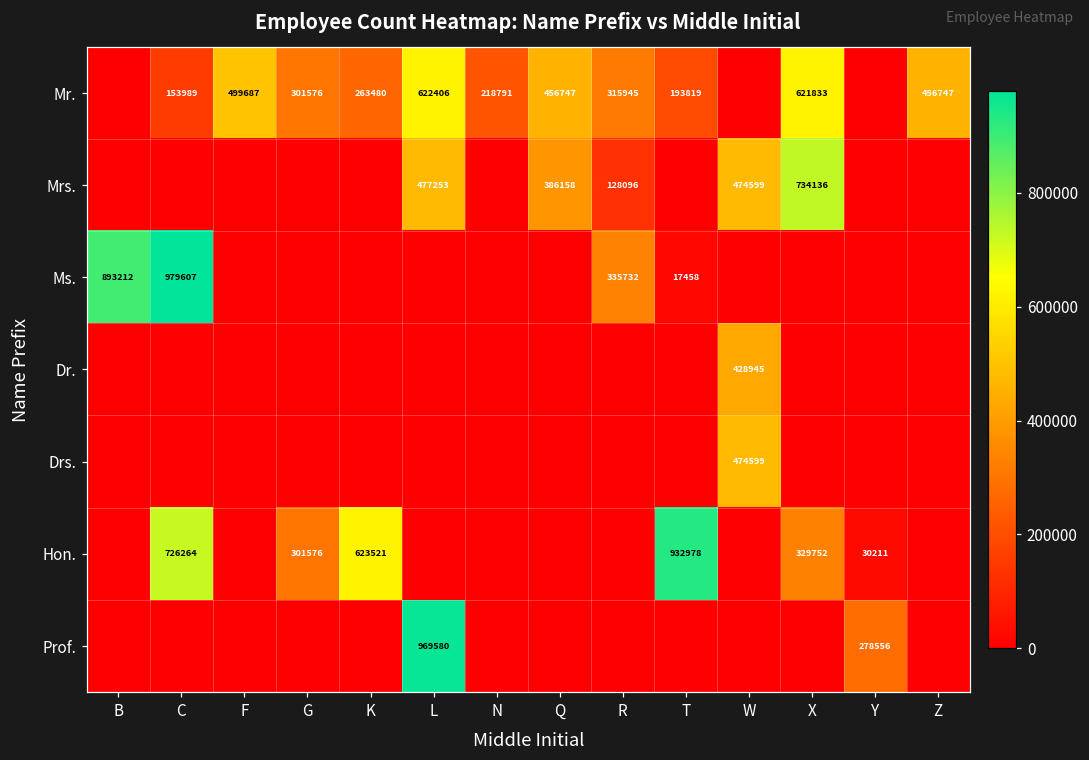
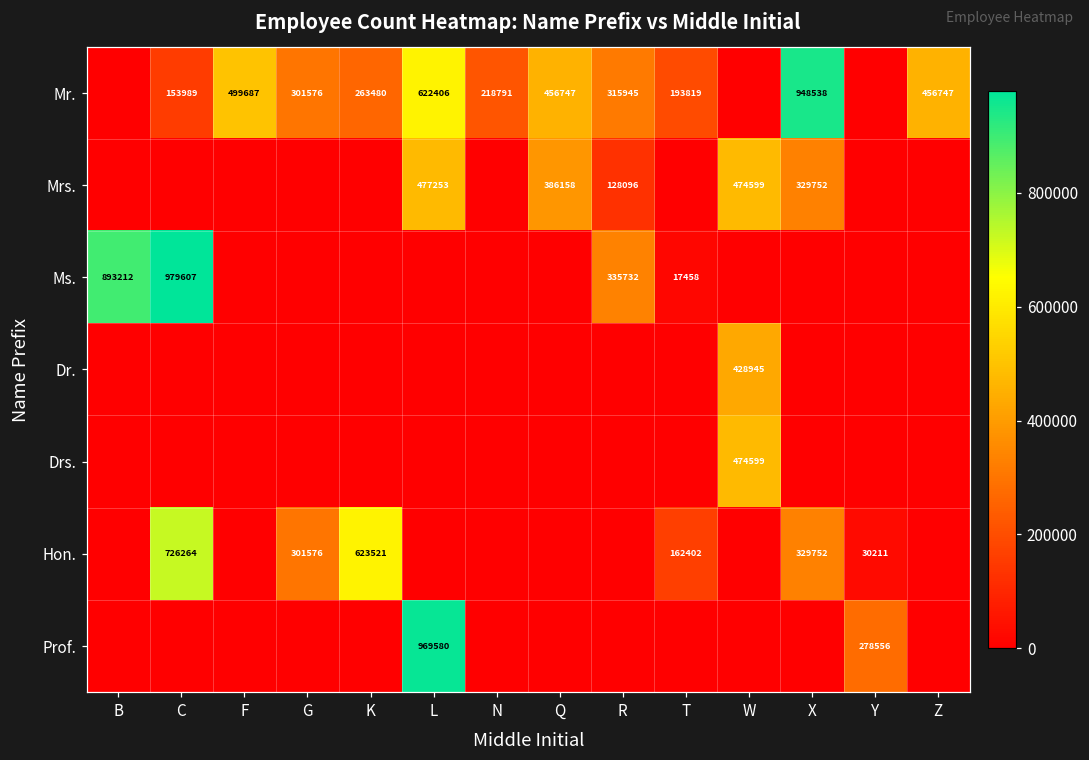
  {
    "Mr.": {
      "C": 153989,
      "F": 499687,
      "G": 301576,
      "K": 263480,
      "L": 622406,
      "N": 218791,
      "Q": 456747,
      "R": 315945,
      "T": 193819,
-     "X": 621833,
+     "X": 948538,
      "Z": 456747
    },
    "Mrs.": {
      "L": 477253,
      "Q": 386158,
      "R": 128096,
      "W": 474599,
-     "X": 734136
+     "X": 329752
    },
    "Ms.": {
      "B": 893212,
      "C": 979607,
      "R": 335732,
      "T": 17458
    },
    "Dr.": {
      "W": 428945
    },
    "Drs.": {
      "W": 474599
    },
    "Hon.": {
      "C": 726264,
      "G": 301576,
      "K": 623521,
-     "T": 932978,
+     "T": 162402,
      "X": 329752,
      "Y": 30211
    },
    "Prof.": {
      "L": 969580,
      "Y": 278556
    }
  }
